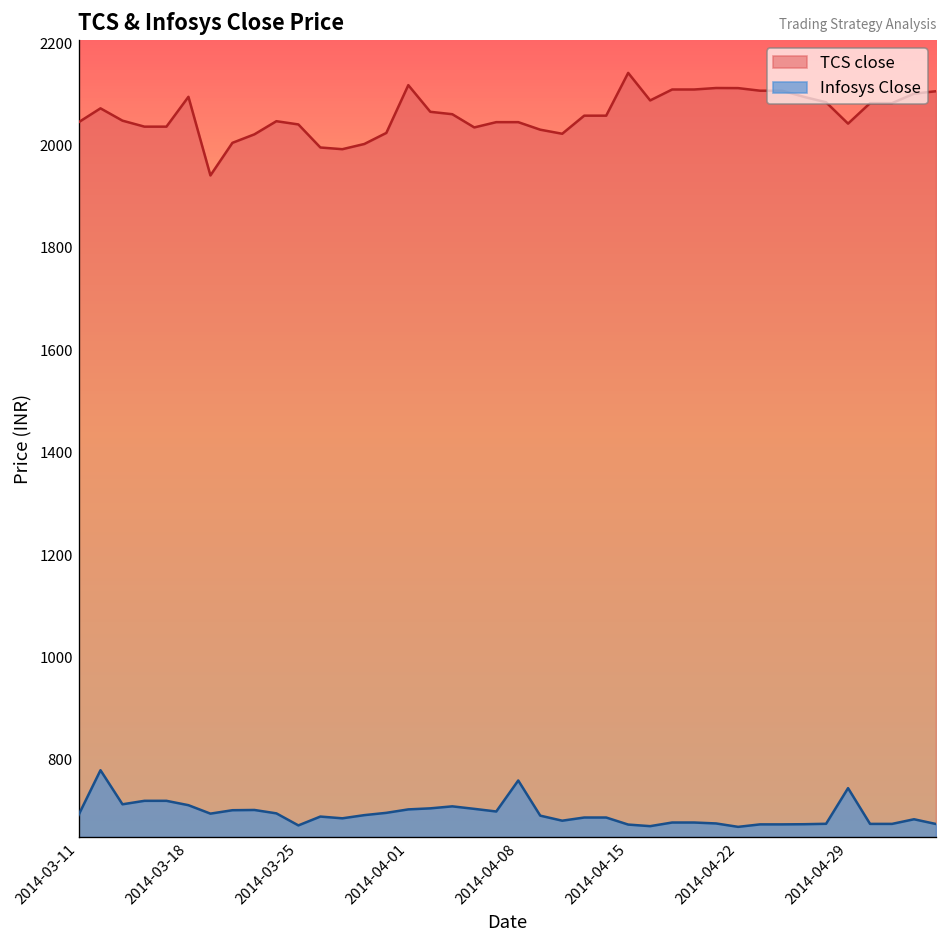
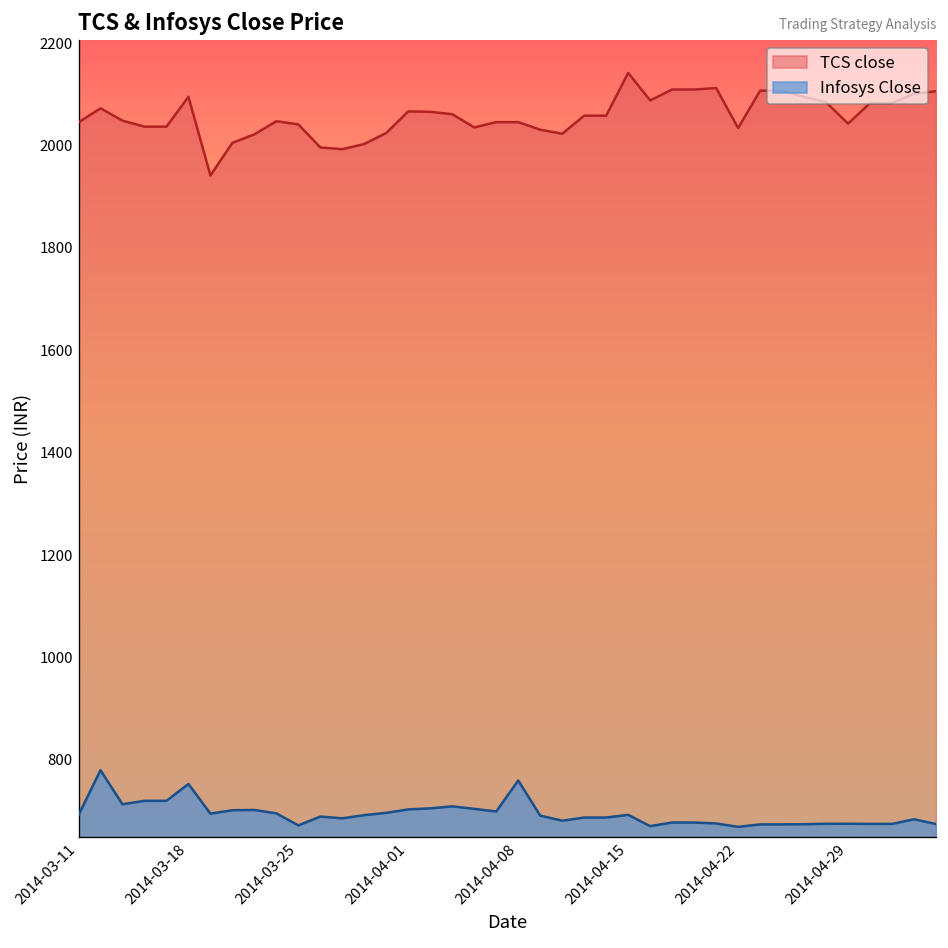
  {
    "TCS close": {
      "2014-03-11": 2050,
      "2014-03-18": 2100,
      "2014-03-25": 2040,
-     "2014-04-01": 2120,
+     "2014-04-01": 2070,
      "2014-04-08": 2050,
      "2014-04-15": 2140,
-     "2014-04-22": 2110,
+     "2014-04-22": 2030,
      "2014-04-29": 2040
    },
    "Infosys Close": {
      "2014-03-11": 690,
-     "2014-03-18": 710,
+     "2014-03-18": 750,
      "2014-03-25": 670,
      "2014-04-01": 700,
      "2014-04-08": 760,
-     "2014-04-15": 670,
+     "2014-04-15": 690,
      "2014-04-22": 670,
-     "2014-04-29": 740
+     "2014-04-29": 670
    }
  }
